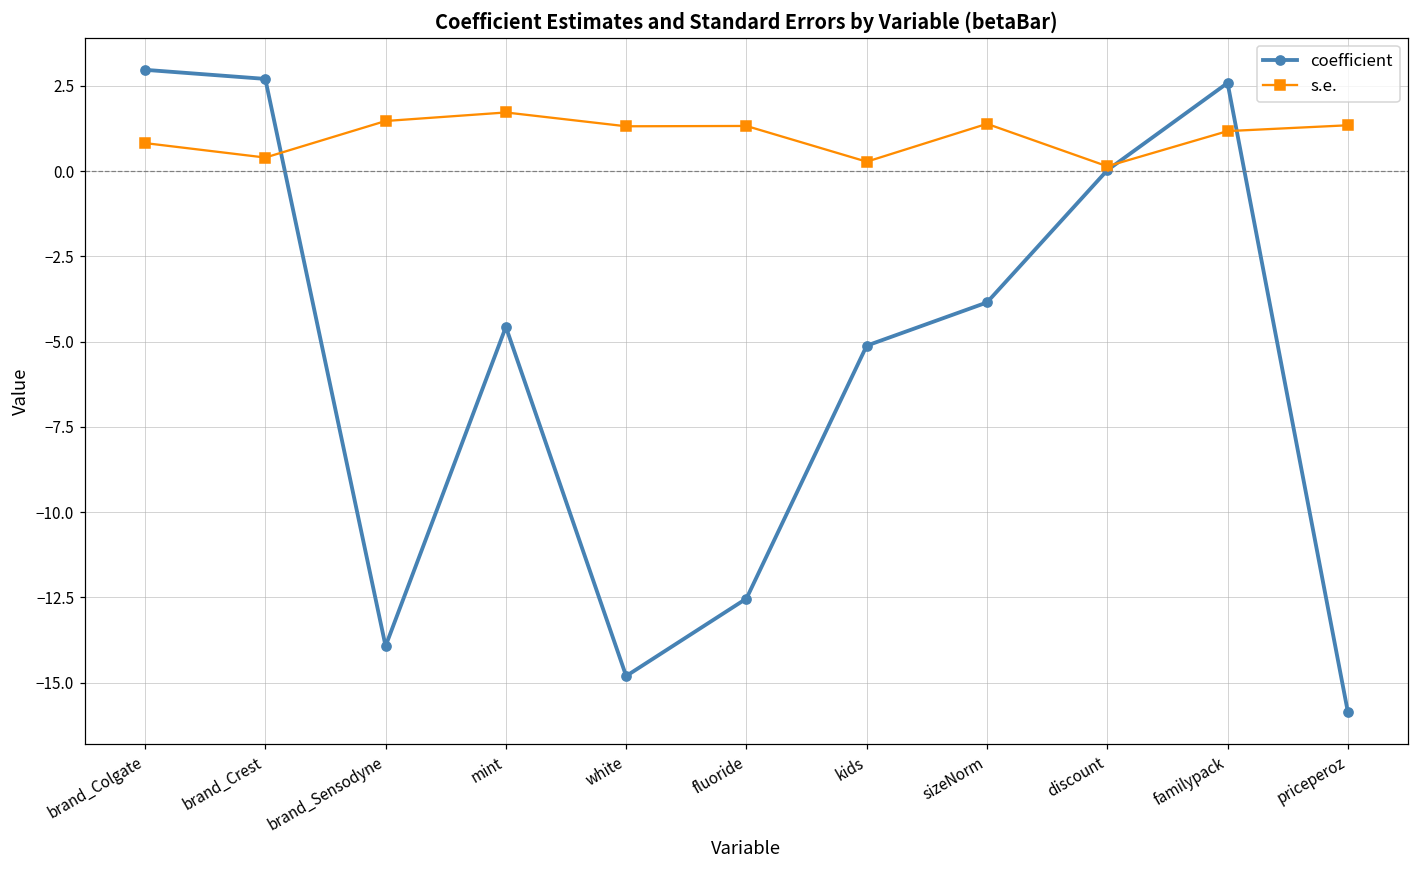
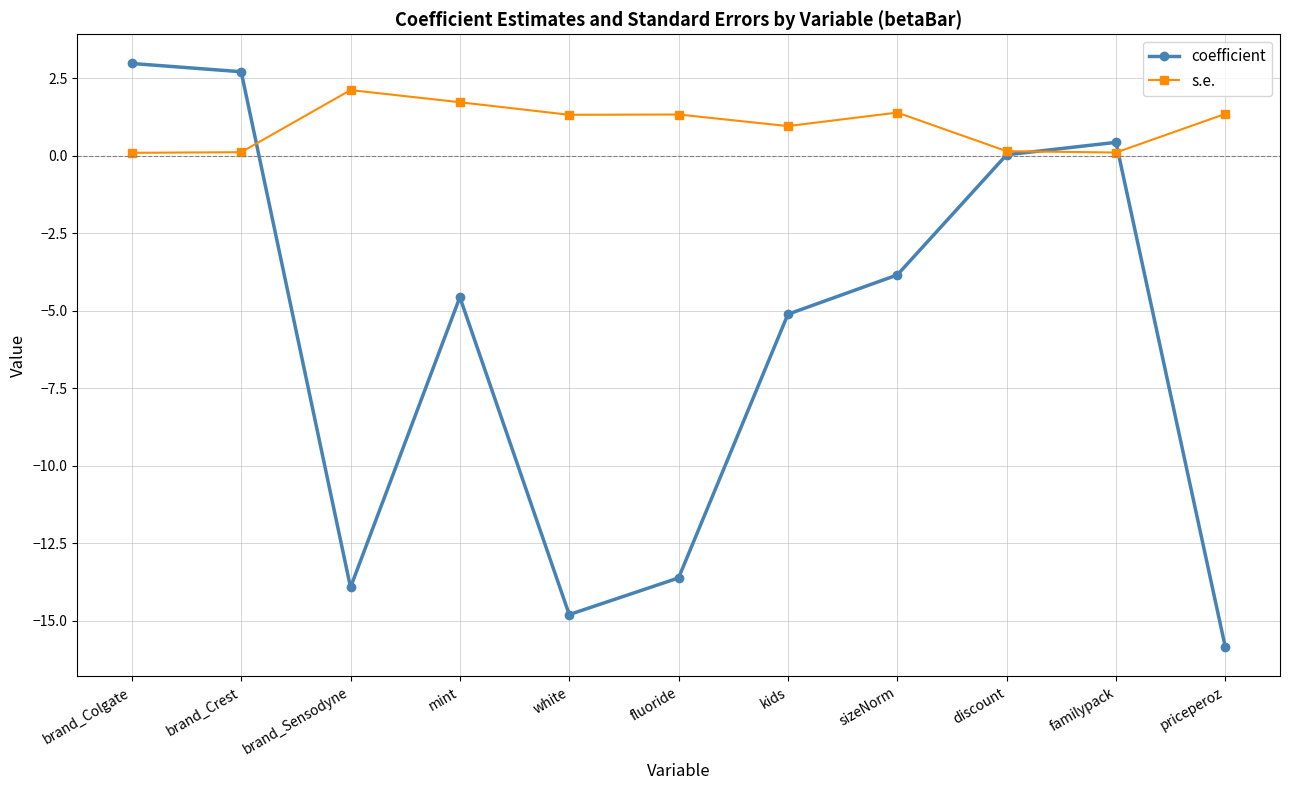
  {
    "coefficient": {
      "brand_Colgate": 3.0,
      "brand_Crest": 2.7,
      "brand_Sensodyne": -13.9,
      "mint": -4.6,
      "white": -14.8,
-     "fluoride": -12.5,
+     "fluoride": -13.6,
      "kids": -5.1,
      "sizeNorm": -3.8,
      "discount": 0.0,
-     "familypack": 2.6,
+     "familypack": 0.4,
      "priceperoz": -15.9
    },
    "s.e.": {
-     "brand_Colgate": 0.8,
-     "brand_Crest": 0.4,
-     "brand_Sensodyne": 1.5,
+     "brand_Colgate": 0.1,
+     "brand_Crest": 0.1,
+     "brand_Sensodyne": 2.1,
      "mint": 1.7,
      "white": 1.3,
      "fluoride": 1.3,
-     "kids": 0.3,
+     "kids": 1.0,
      "sizeNorm": 1.4,
      "discount": 0.1,
-     "familypack": 1.2,
+     "familypack": 0.1,
      "priceperoz": 1.3
    }
  }
